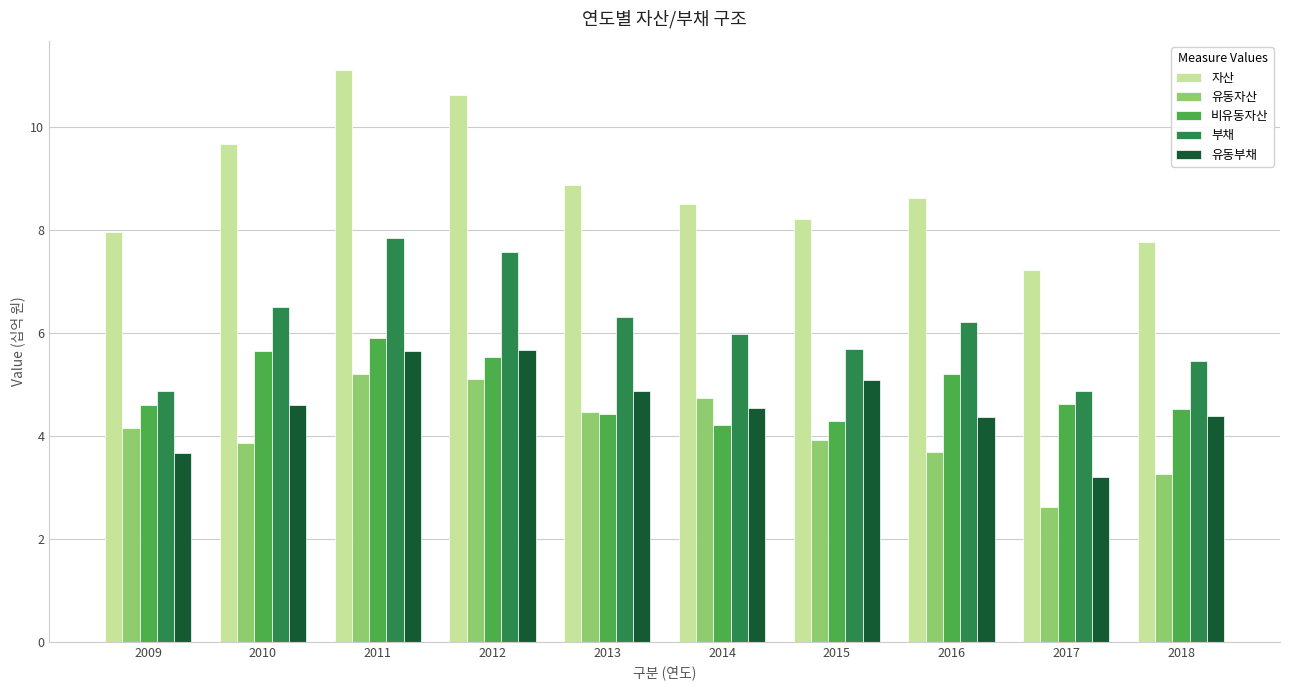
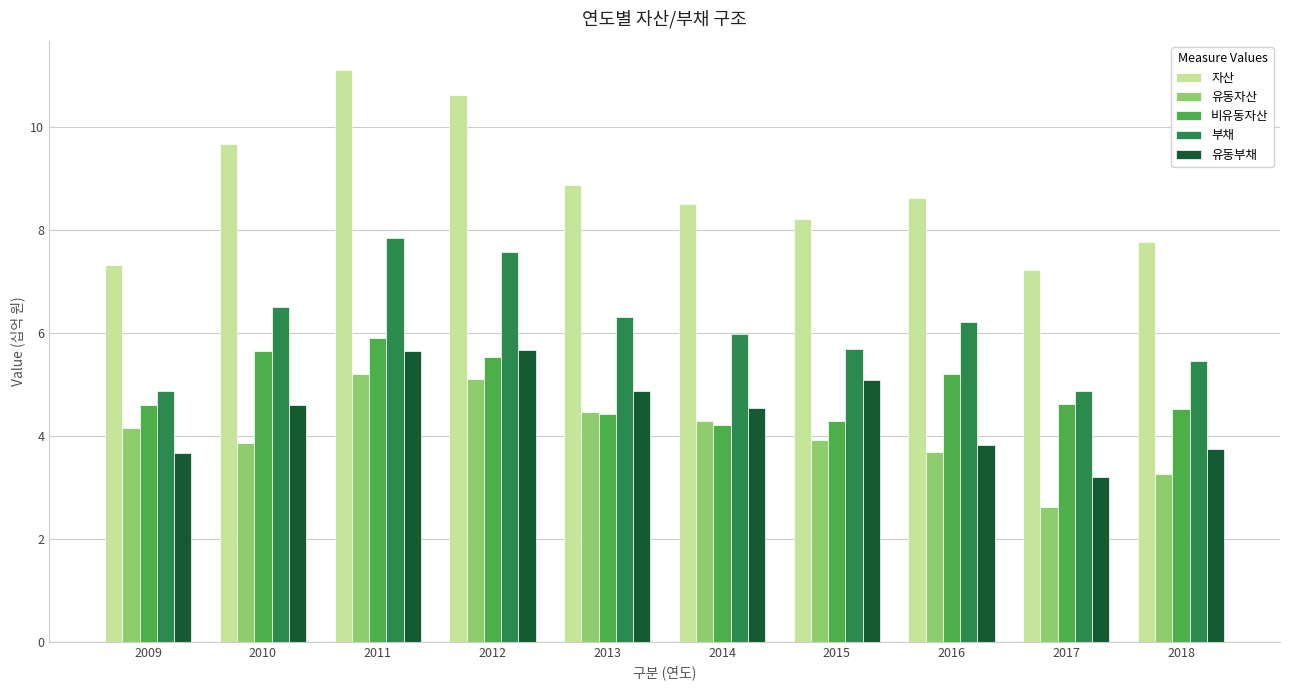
  {
    "자산": {
-     "2009": 8.0,
+     "2009": 7.3,
      "2010": 9.7,
      "2011": 11.1,
      "2012": 10.6,
      "2013": 8.9,
      "2014": 8.5,
      "2015": 8.2,
      "2016": 8.6,
      "2017": 7.2,
      "2018": 7.8
    },
    "유동자산": {
      "2009": 4.2,
      "2010": 3.9,
      "2011": 5.2,
      "2012": 5.1,
      "2013": 4.5,
-     "2014": 4.7,
+     "2014": 4.3,
      "2015": 3.9,
      "2016": 3.7,
      "2017": 2.6,
      "2018": 3.3
    },
    "유동부채": {
      "2009": 3.7,
      "2010": 4.6,
      "2011": 5.7,
      "2012": 5.7,
      "2013": 4.9,
      "2014": 4.5,
      "2015": 5.1,
-     "2016": 4.4,
+     "2016": 3.8,
      "2017": 3.2,
-     "2018": 4.4
+     "2018": 3.7
    }
  }
